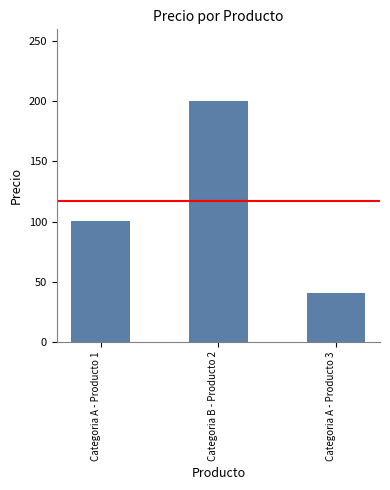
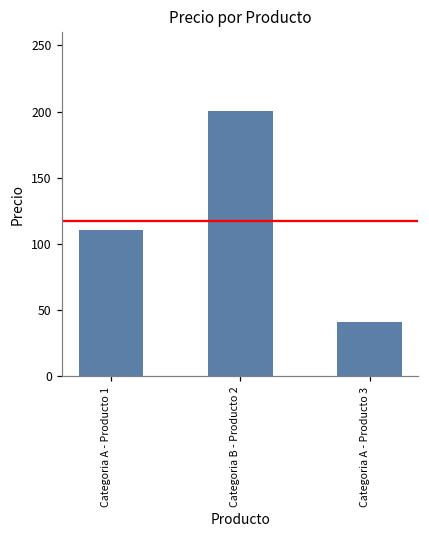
  {
-   "Categoria A - Producto 1": 101,
+   "Categoria A - Producto 1": 111,
    "Categoria B - Producto 2": 201,
    "Categoria A - Producto 3": 41
  }
